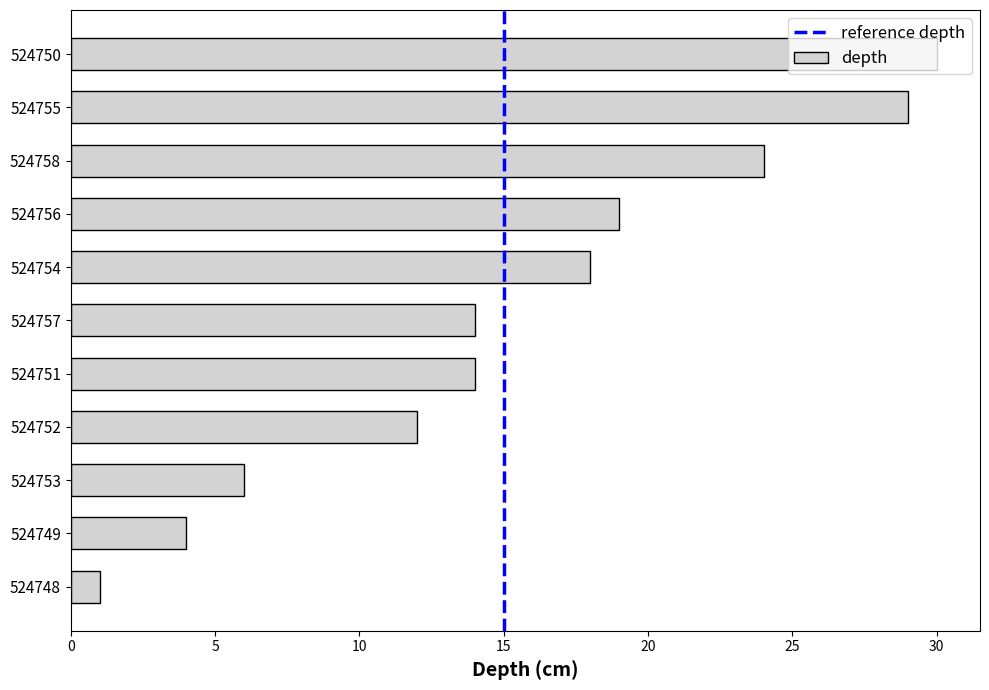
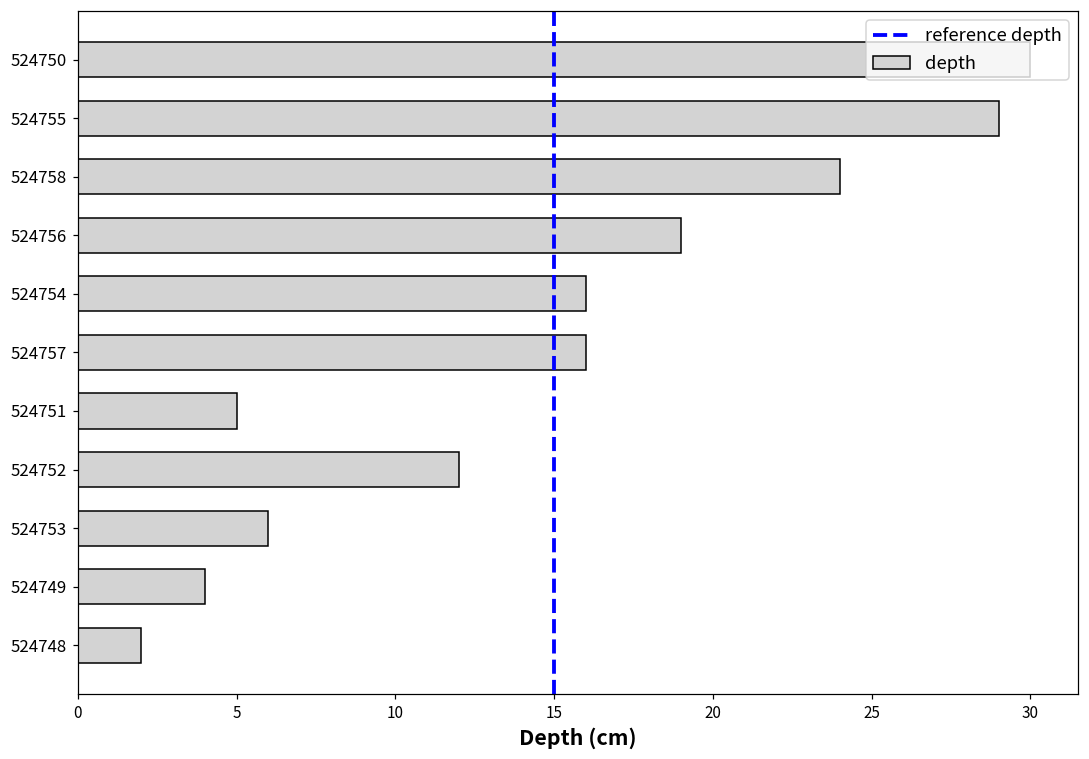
  {
    "524755": 29,
    "524758": 24,
    "524756": 19,
-   "524754": 18,
-   "524757": 14,
-   "524751": 14,
+   "524754": 16,
+   "524757": 16,
+   "524751": 5,
    "524752": 12,
    "524753": 6,
    "524749": 4,
-   "524748": 1
+   "524748": 2
  }
